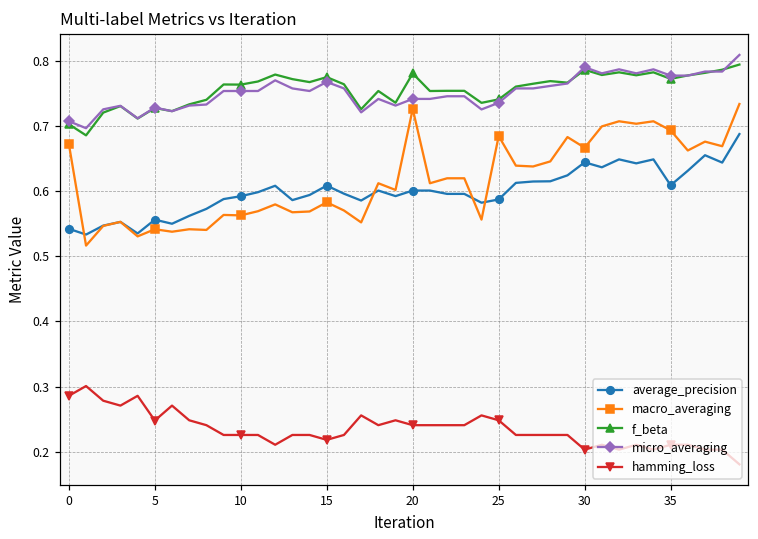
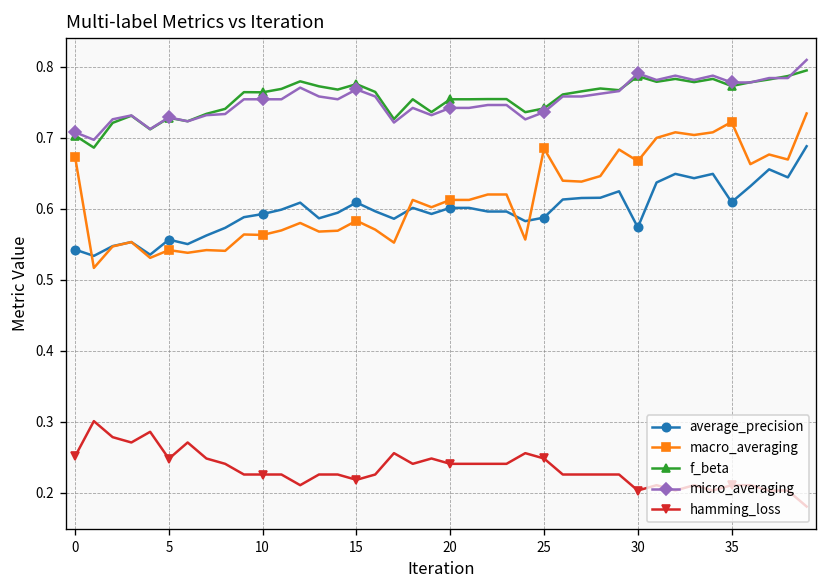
  {
    "average_precision": {
      "0": 0.54,
      "5": 0.56,
      "10": 0.59,
      "15": 0.61,
      "20": 0.60,
      "25": 0.59,
-     "30": 0.64,
+     "30": 0.57,
      "35": 0.61
    },
    "macro_averaging": {
      "0": 0.67,
      "5": 0.54,
      "10": 0.56,
      "15": 0.58,
-     "20": 0.73,
+     "20": 0.61,
      "25": 0.68,
      "30": 0.67,
-     "35": 0.69
+     "35": 0.72
    },
    "f_beta": {
      "0": 0.70,
      "10": 0.76,
      "15": 0.78,
-     "20": 0.78,
+     "20": 0.75,
      "25": 0.74,
      "35": 0.77
    },
    "micro_averaging": {
      "0": 0.71,
      "10": 0.75,
      "15": 0.77,
      "20": 0.74,
      "25": 0.74,
      "35": 0.78
    },
    "hamming_loss": {
-     "0": 0.29,
+     "0": 0.25,
      "5": 0.25,
      "10": 0.23,
      "15": 0.22,
      "20": 0.24,
      "25": 0.25,
      "30": 0.20
    }
  }
